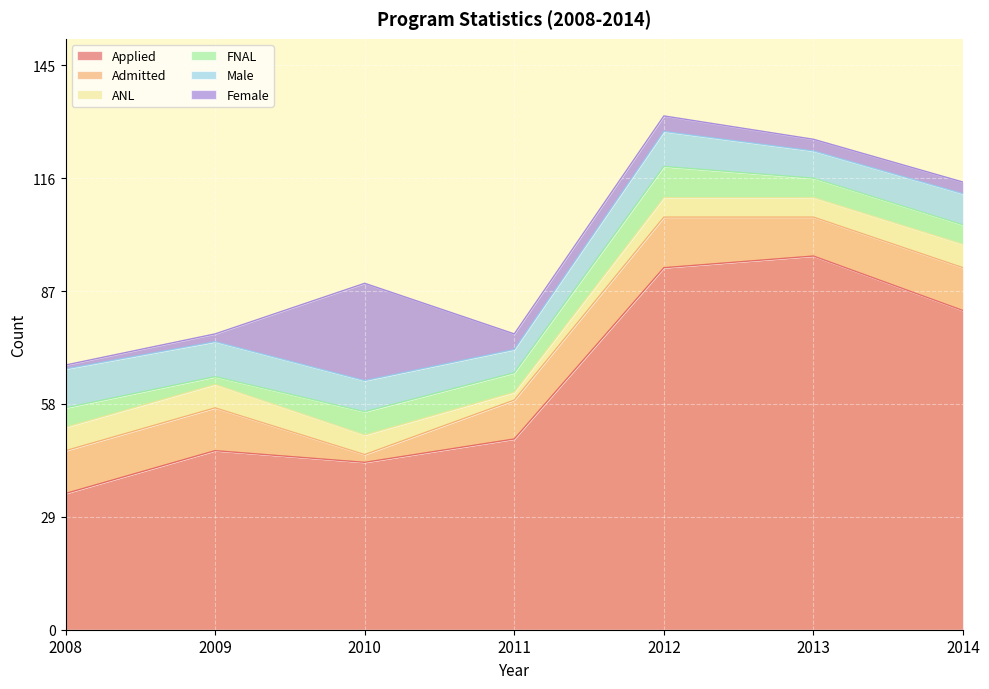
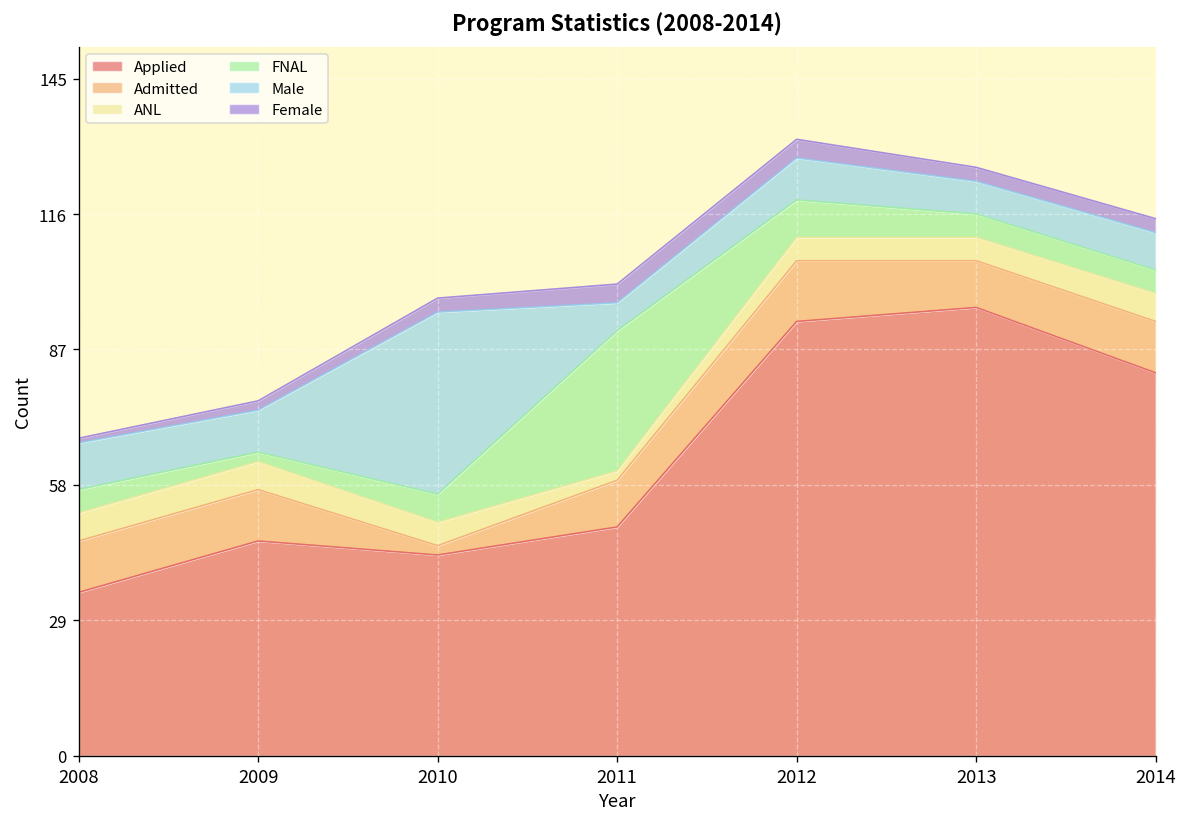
  {
    "Applied": {
      "2008": 35,
      "2009": 46,
      "2010": 43,
      "2011": 49,
      "2012": 93,
      "2013": 96,
      "2014": 82
    },
    "Admitted": {
      "2008": 11,
      "2009": 11,
      "2010": 2,
      "2011": 10,
      "2012": 13,
      "2013": 10,
      "2014": 11
    },
    "ANL": {
      "2008": 6,
      "2009": 6,
      "2010": 5,
      "2011": 2,
      "2012": 5,
      "2013": 5,
      "2014": 6
    },
    "FNAL": {
      "2008": 5,
      "2009": 2,
      "2010": 6,
-     "2011": 5,
+     "2011": 30,
      "2012": 8,
      "2013": 5,
      "2014": 5
    },
    "Male": {
      "2008": 10,
      "2009": 9,
-     "2010": 8,
+     "2010": 39,
      "2011": 6,
      "2012": 9,
      "2013": 7,
      "2014": 8
    },
    "Female": {
      "2008": 1,
      "2009": 2,
-     "2010": 25,
+     "2010": 3,
      "2011": 4,
      "2012": 4,
      "2013": 3,
      "2014": 3
    }
  }
